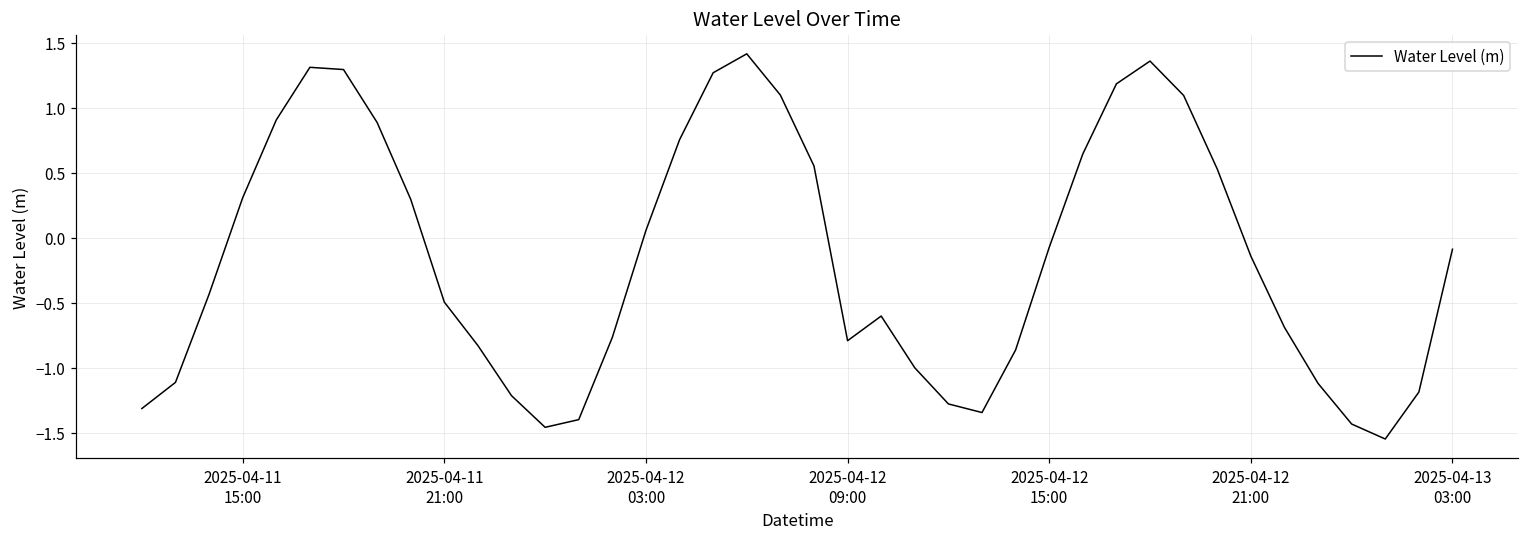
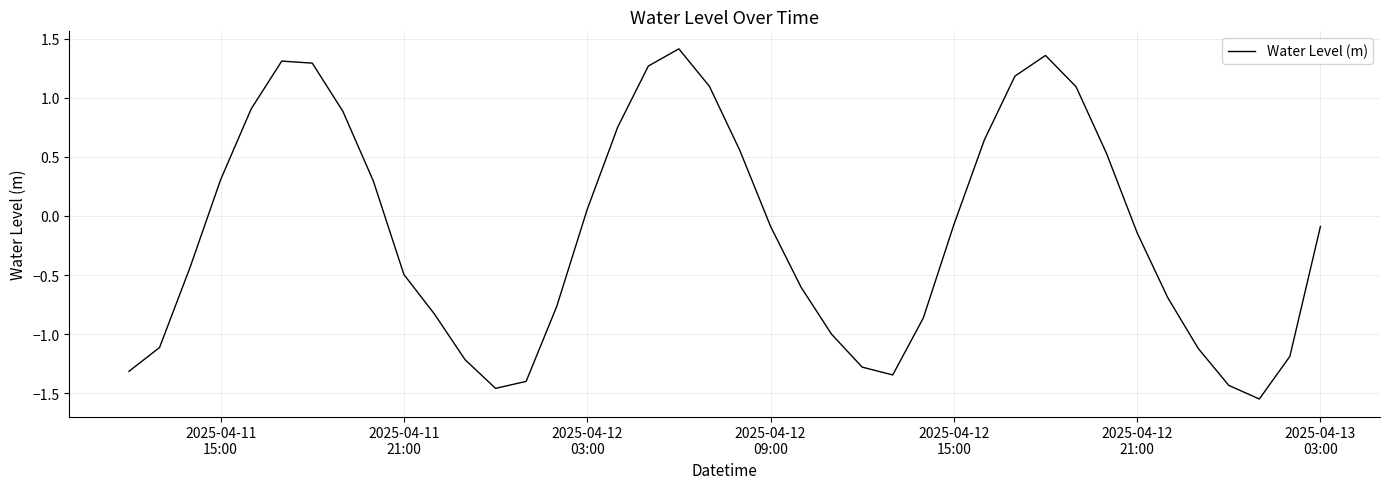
  {
    "2025-04-11 15:00": 0.31,
    "2025-04-11 21:00": -0.50,
    "2025-04-12 03:00": 0.06,
-   "2025-04-12 09:00": -0.79,
+   "2025-04-12 09:00": -0.09,
    "2025-04-12 15:00": -0.07,
    "2025-04-12 21:00": -0.14,
    "2025-04-13 03:00": -0.09
  }
